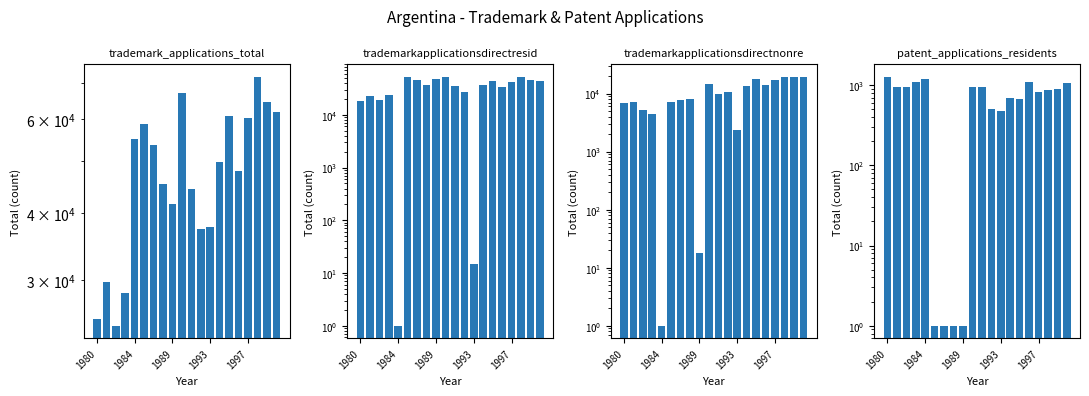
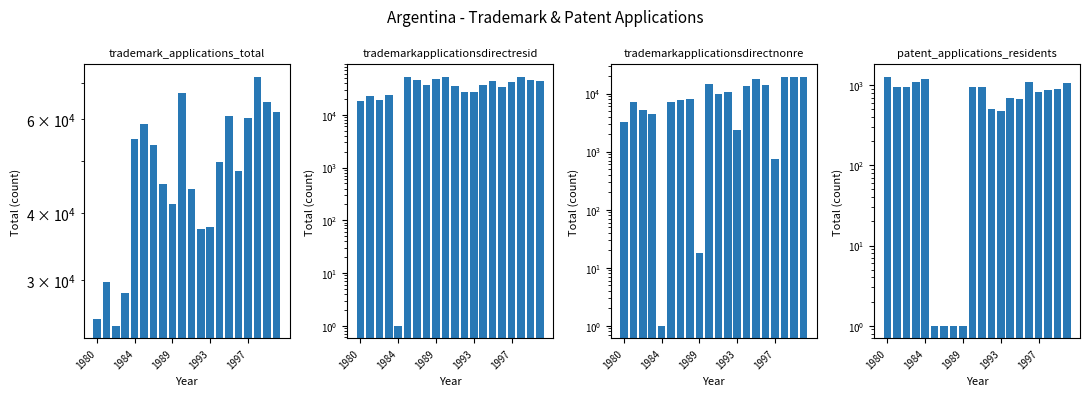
  {
    "trademarkapplicationsdirectresid": {
      "1980": 18000,
      "1984": 1,
      "1989": 50000,
-     "1993": 15,
+     "1993": 30000,
      "1997": 40000
    },
    "trademarkapplicationsdirectnonre": {
-     "1980": 7000,
+     "1980": 3000,
      "1984": 1,
      "1989": 18,
      "1993": 2300,
-     "1997": 17000
+     "1997": 700
    },
    "patent_applications_residents": {
      "1980": 1300,
      "1984": 1200,
      "1989": 1.0,
      "1993": 500,
      "1997": 800
    }
  }
